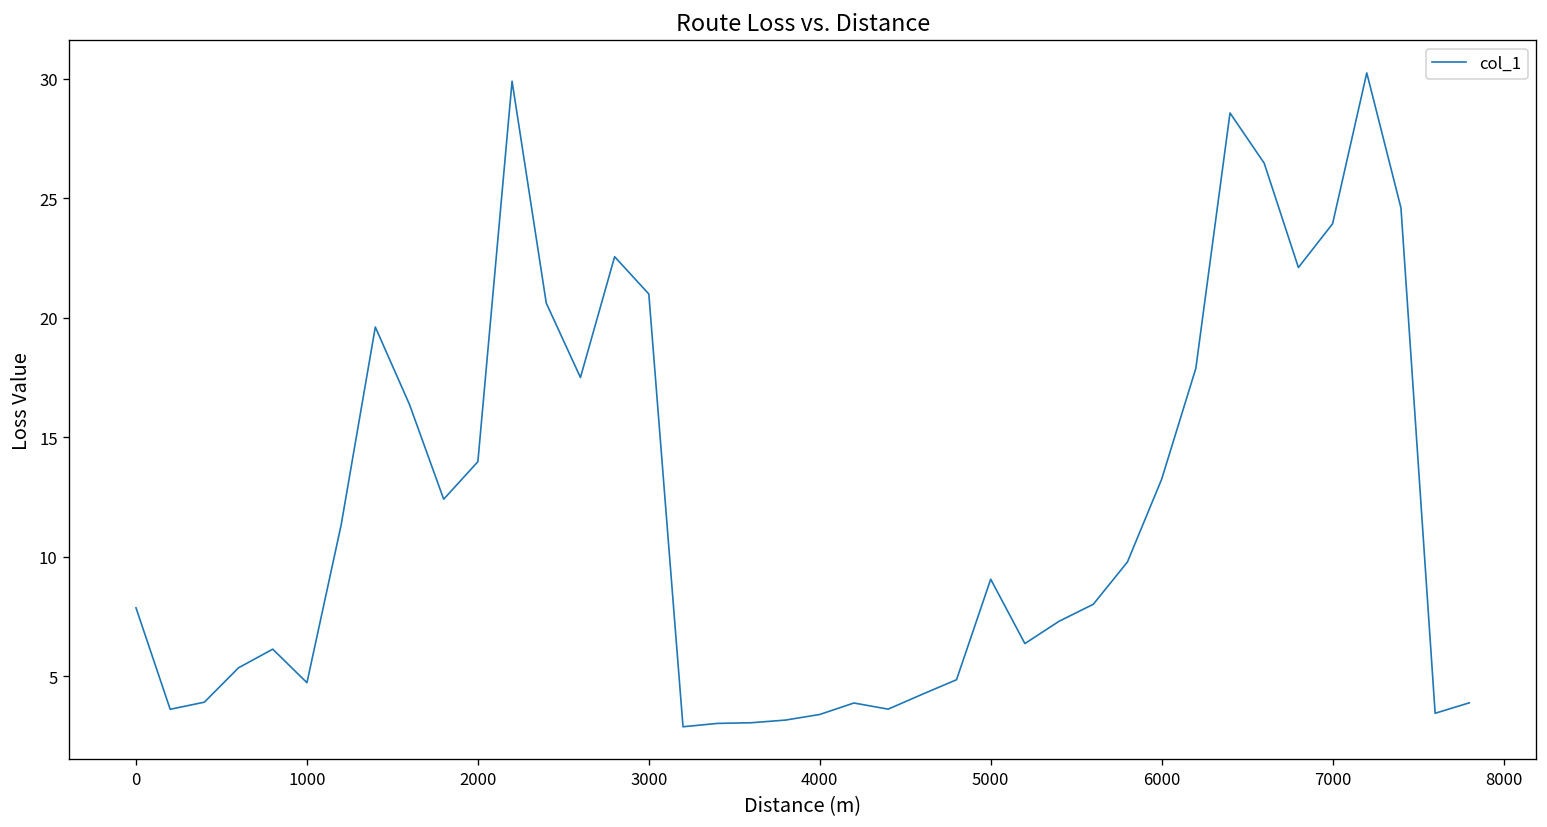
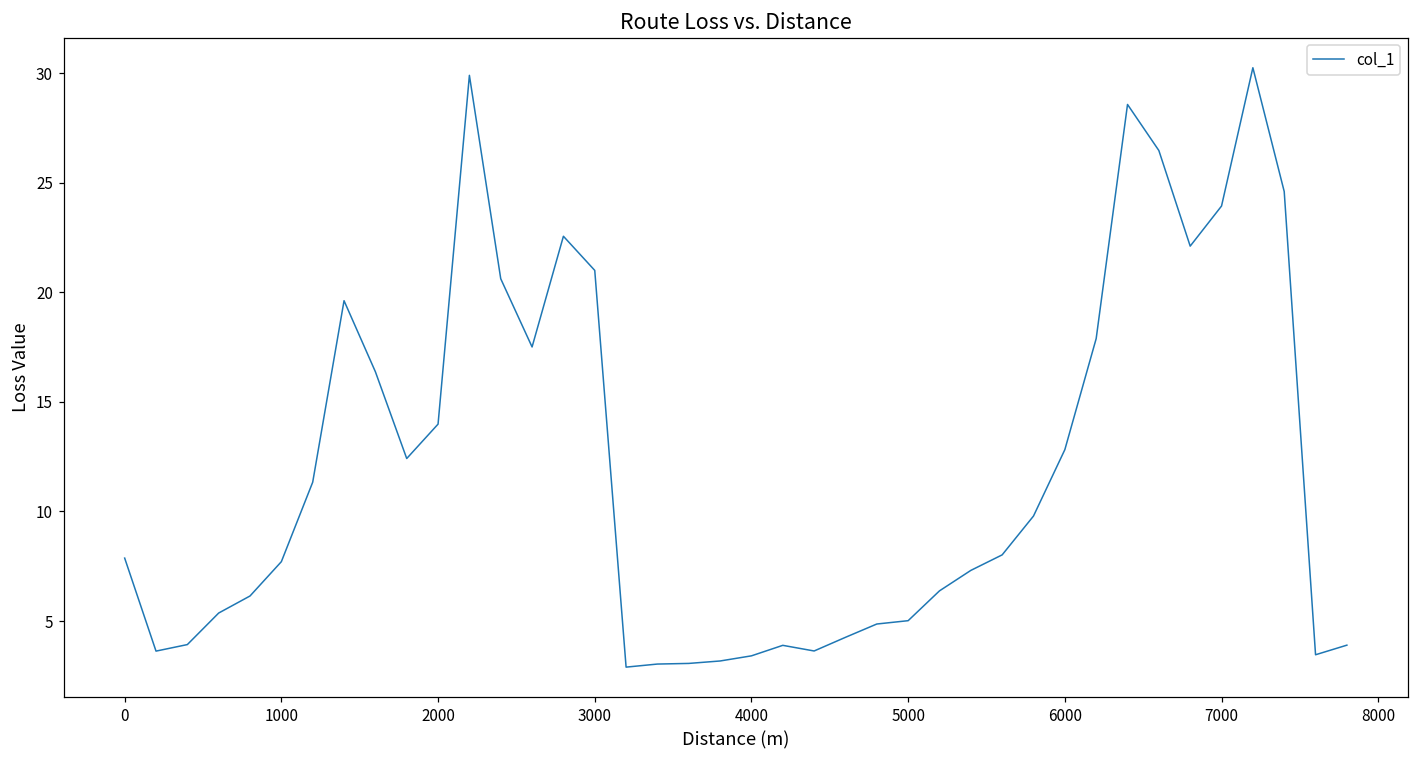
  {
    "0": 7.9,
-   "1000": 4.7,
+   "1000": 7.7,
    "2000": 14.0,
    "3000": 21.0,
    "4000": 3.4,
-   "5000": 9.1,
-   "6000": 13.3,
+   "5000": 5.0,
+   "6000": 12.8,
    "7000": 23.9
  }
